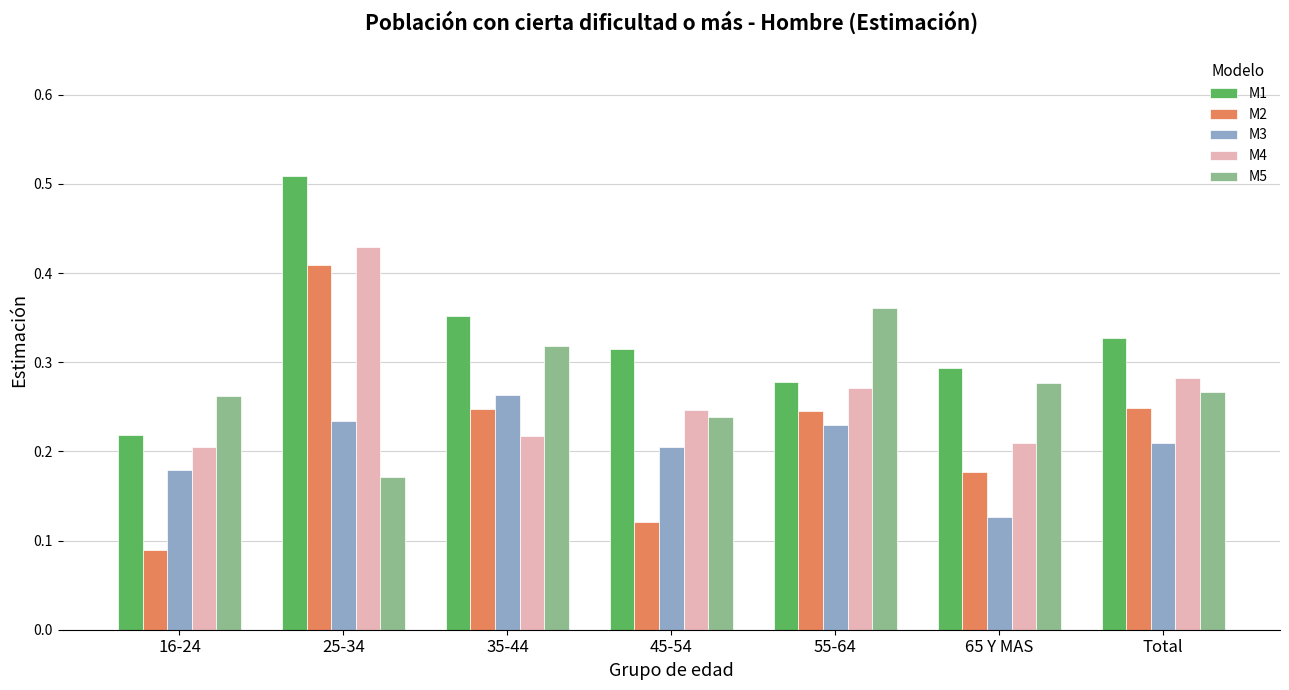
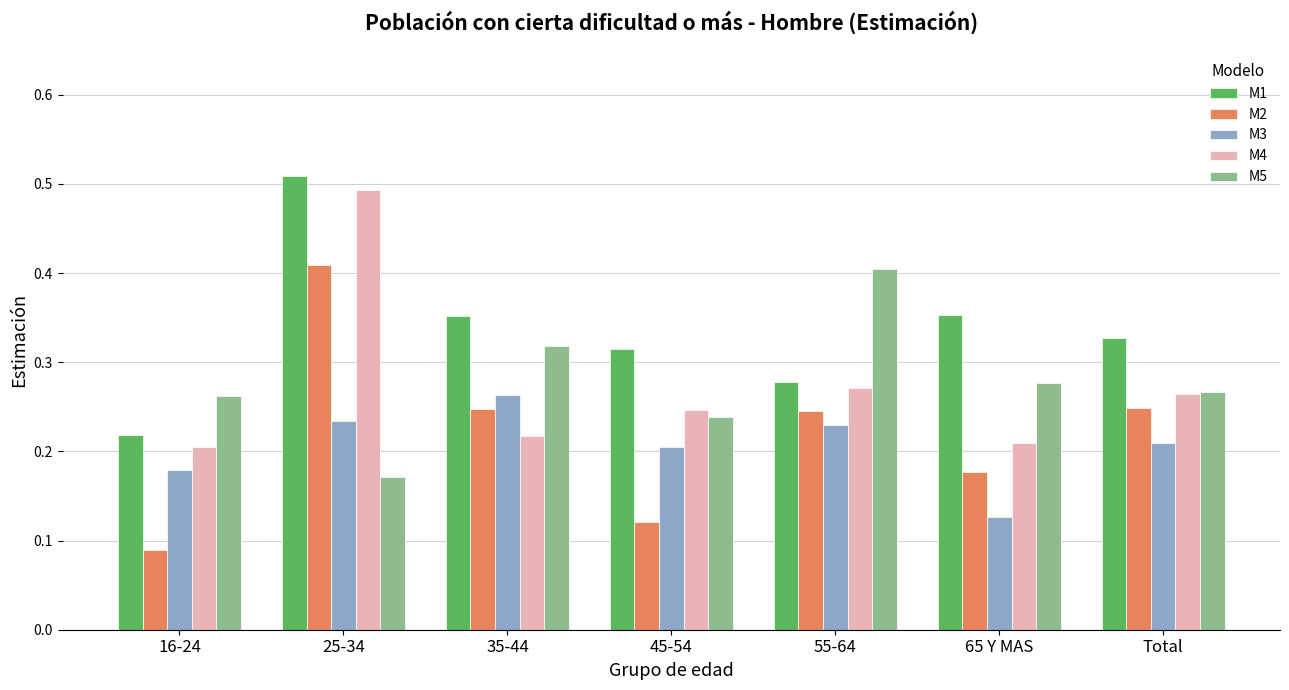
  {
    "M1": {
      "16-24": 0.22,
      "25-34": 0.51,
      "35-44": 0.35,
      "45-54": 0.32,
      "55-64": 0.28,
-     "65 Y MAS": 0.29,
+     "65 Y MAS": 0.35,
      "Total": 0.33
    },
    "M2": {
      "16-24": 0.09,
      "25-34": 0.41,
      "35-44": 0.25,
      "45-54": 0.12,
      "55-64": 0.25,
      "65 Y MAS": 0.18,
      "Total": 0.25
    },
    "M3": {
      "16-24": 0.18,
      "25-34": 0.23,
      "35-44": 0.26,
      "45-54": 0.21,
      "55-64": 0.23,
      "65 Y MAS": 0.13,
      "Total": 0.21
    },
    "M4": {
      "16-24": 0.21,
-     "25-34": 0.43,
+     "25-34": 0.49,
      "35-44": 0.22,
      "45-54": 0.25,
      "55-64": 0.27,
      "65 Y MAS": 0.21,
-     "Total": 0.28
+     "Total": 0.26
    },
    "M5": {
      "16-24": 0.26,
      "25-34": 0.17,
      "35-44": 0.32,
      "45-54": 0.24,
-     "55-64": 0.36,
+     "55-64": 0.40,
      "65 Y MAS": 0.28,
      "Total": 0.27
    }
  }
